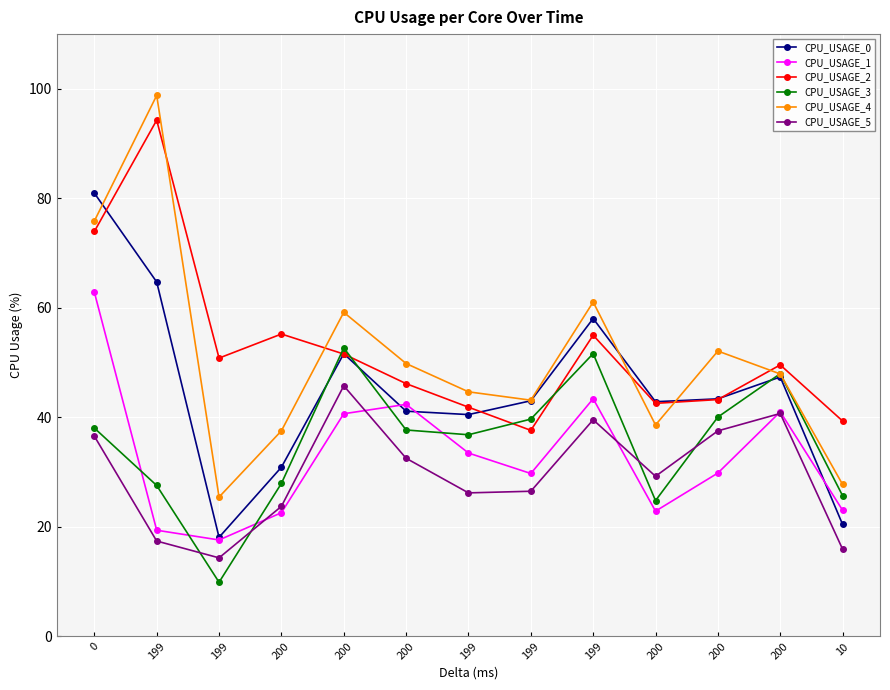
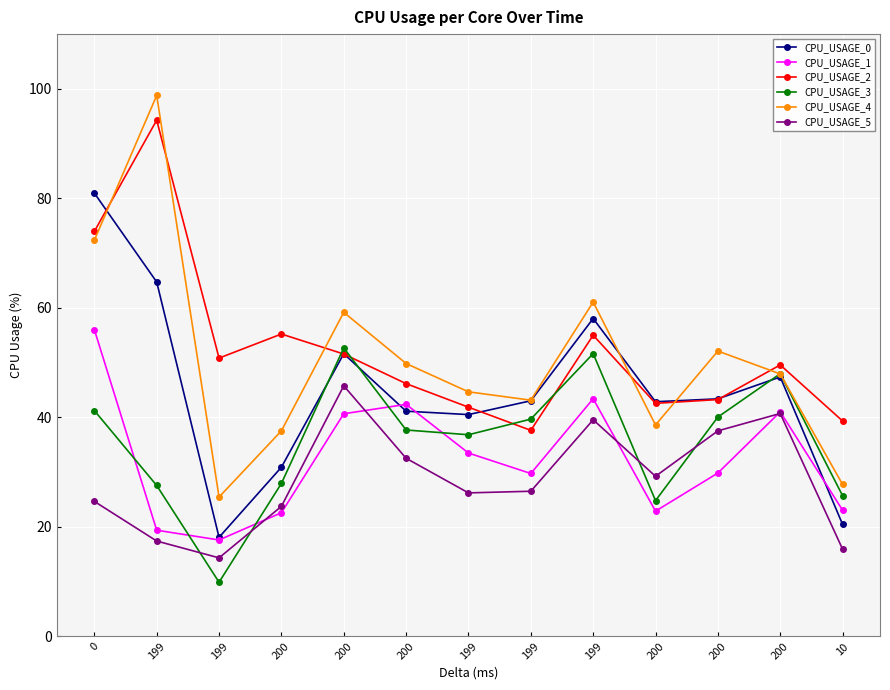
  {
    "CPU_USAGE_0": {
      "0": 81,
      "10": 20
    },
    "CPU_USAGE_1": {
-     "0": 63,
+     "0": 56,
      "10": 23
    },
    "CPU_USAGE_2": {
      "0": 74,
      "10": 39
    },
    "CPU_USAGE_3": {
-     "0": 38,
+     "0": 41,
      "10": 26
    },
    "CPU_USAGE_4": {
-     "0": 76,
+     "0": 72,
      "10": 28
    },
    "CPU_USAGE_5": {
-     "0": 37,
+     "0": 25,
      "10": 16
    }
  }
